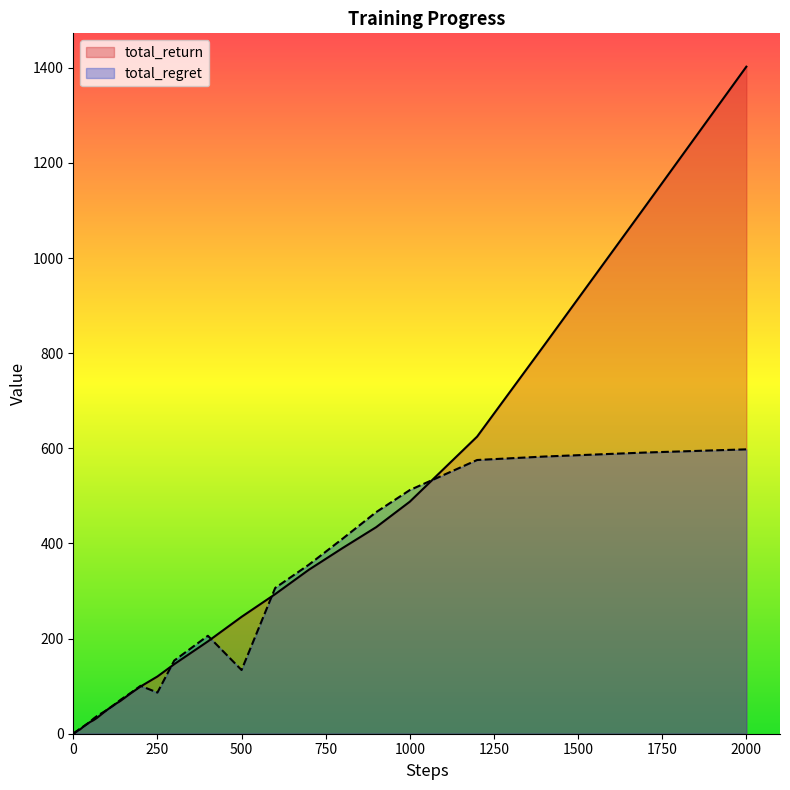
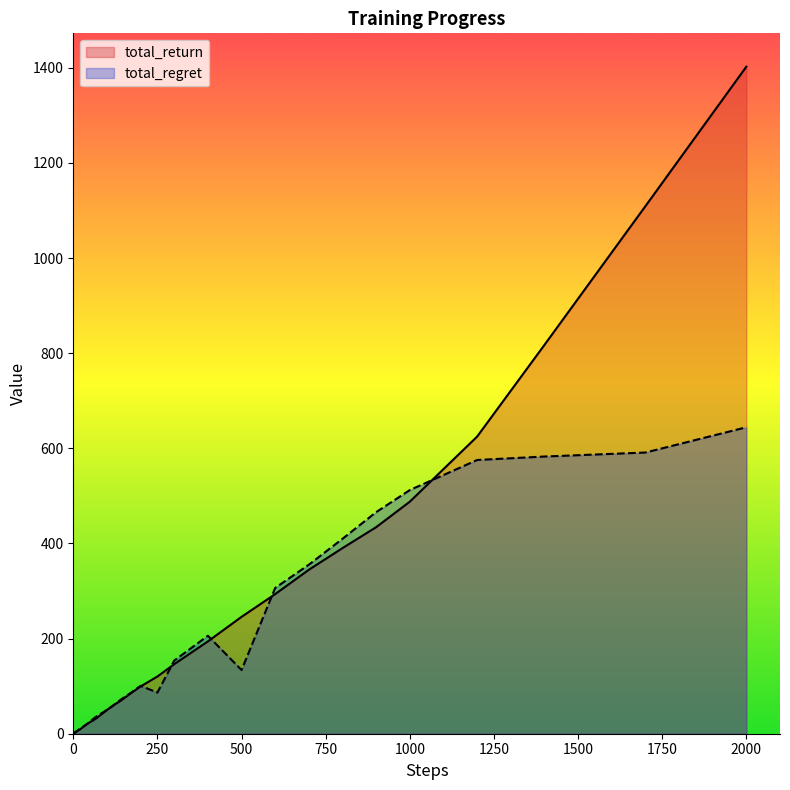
  {
    "total_return": {
      "250": 120,
      "500": 250,
      "1000": 490,
      "2000": 1400
    },
    "total_regret": {
      "250": 90,
      "500": 130,
      "1000": 510,
-     "2000": 600
+     "2000": 640
    }
  }
